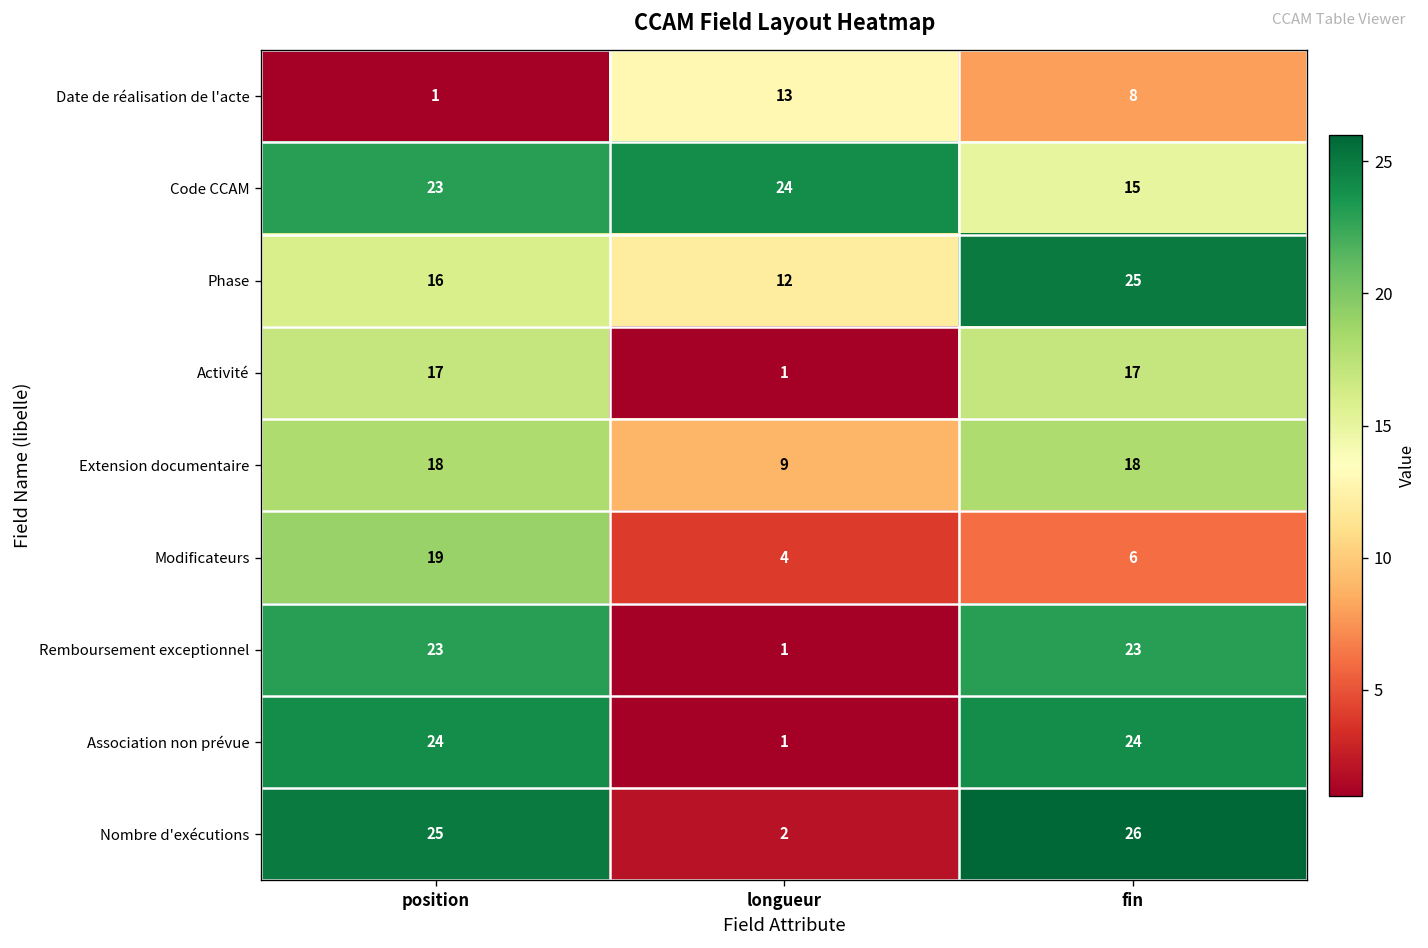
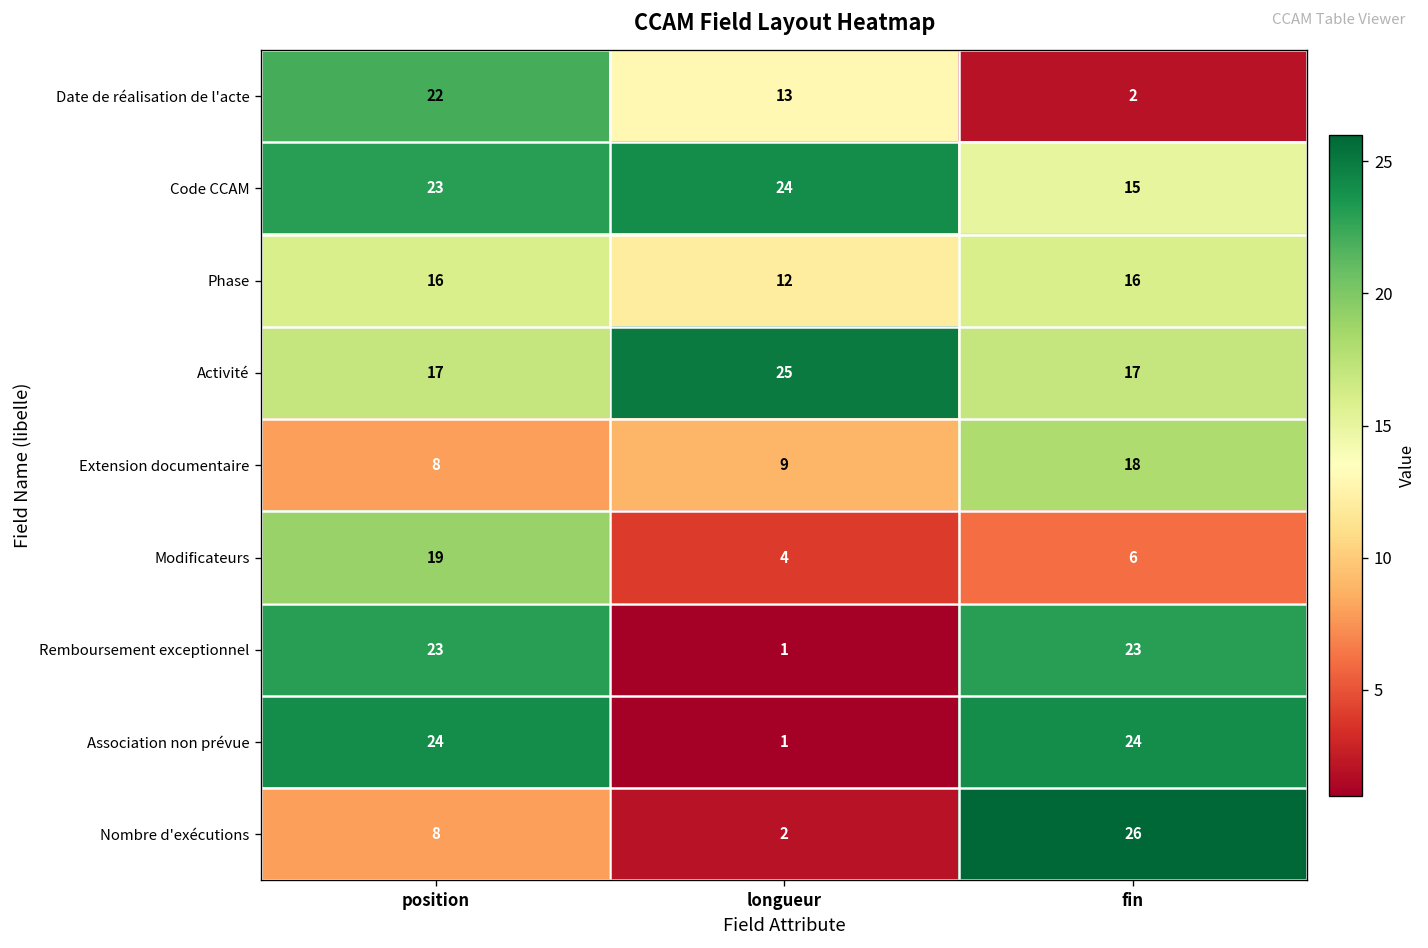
  {
    "Date de réalisation de l'acte": {
-     "position": 1,
+     "position": 22,
      "longueur": 13,
-     "fin": 8
+     "fin": 2
    },
    "Code CCAM": {
      "position": 23,
      "longueur": 24,
      "fin": 15
    },
    "Phase": {
      "position": 16,
      "longueur": 12,
-     "fin": 25
+     "fin": 16
    },
    "Activité": {
      "position": 17,
-     "longueur": 1,
+     "longueur": 25,
      "fin": 17
    },
    "Extension documentaire": {
-     "position": 18,
+     "position": 8,
      "longueur": 9,
      "fin": 18
    },
    "Modificateurs": {
      "position": 19,
      "longueur": 4,
      "fin": 6
    },
    "Remboursement exceptionnel": {
      "position": 23,
      "longueur": 1,
      "fin": 23
    },
    "Association non prévue": {
      "position": 24,
      "longueur": 1,
      "fin": 24
    },
    "Nombre d'exécutions": {
-     "position": 25,
+     "position": 8,
      "longueur": 2,
      "fin": 26
    }
  }
